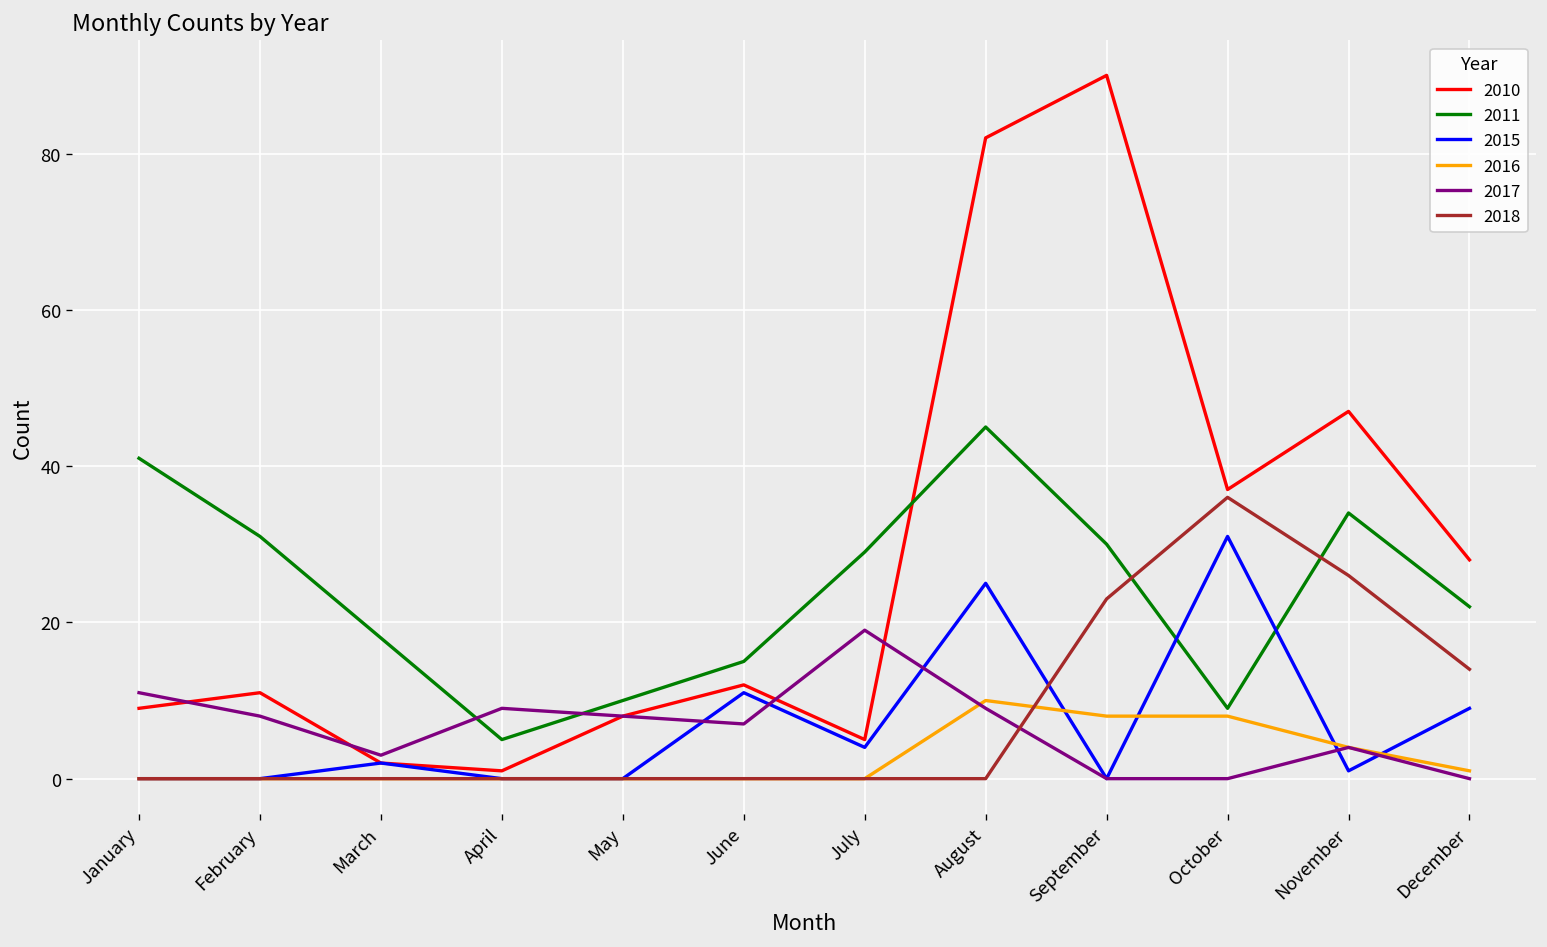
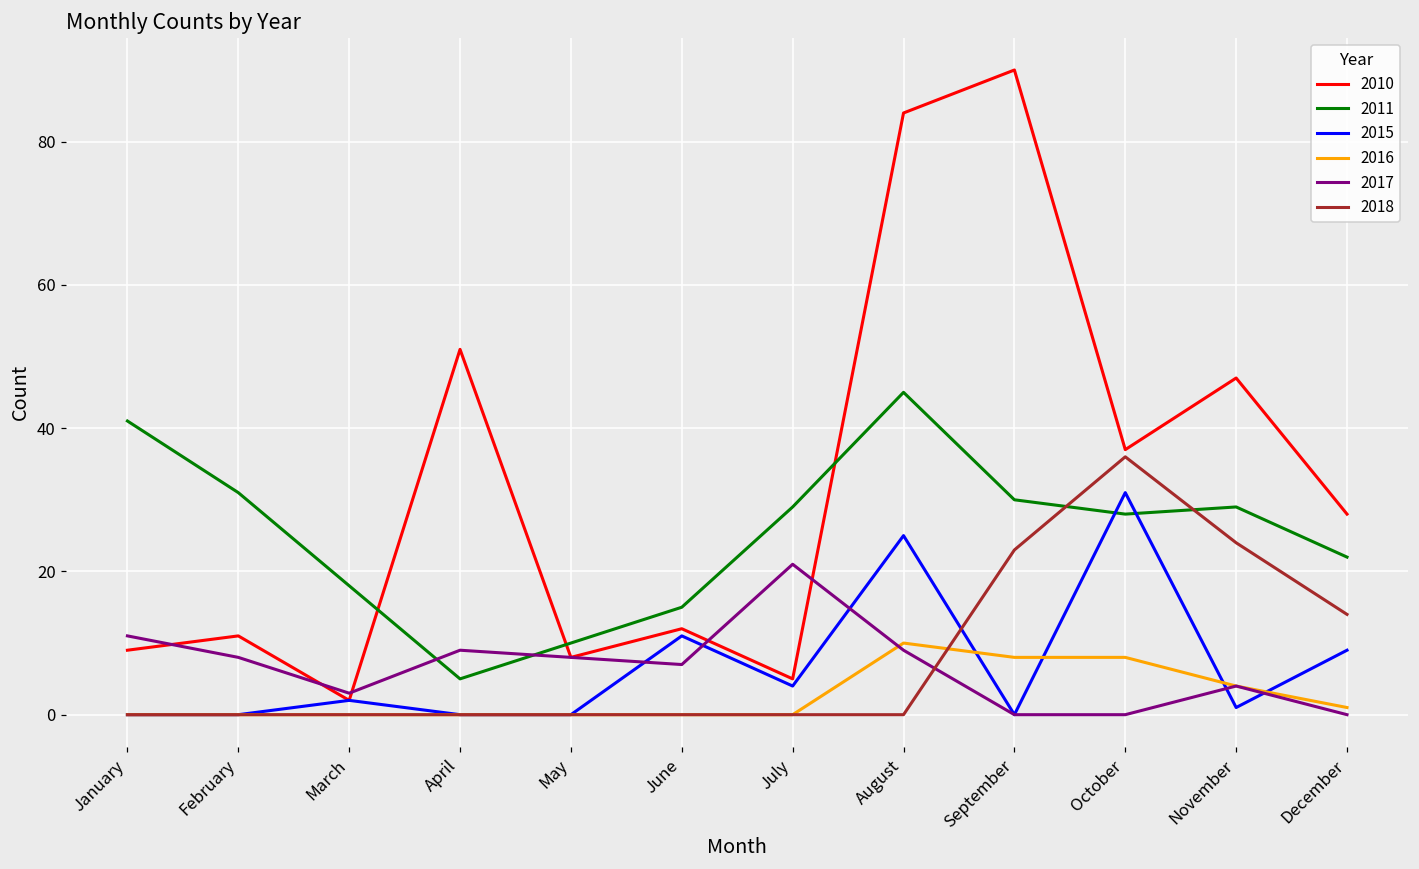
  {
    "2010": {
      "January": 9,
      "February": 11,
-     "April": 1,
+     "April": 51,
      "June": 12,
      "July": 5,
-     "August": 82,
+     "August": 84,
      "September": 90,
      "October": 37,
      "November": 47,
      "December": 28
    },
    "2011": {
      "January": 41,
      "February": 31,
      "March": 18,
      "April": 5,
      "May": 10,
      "June": 15,
      "July": 29,
      "August": 45,
      "September": 30,
-     "October": 9,
-     "November": 34,
+     "October": 28,
+     "November": 29,
      "December": 22
    },
    "2015": {
      "June": 11,
      "July": 4,
      "August": 25,
      "October": 31,
      "November": 1,
      "December": 9
    },
    "2016": {
      "August": 10,
      "September": 8,
      "October": 8,
      "December": 1
    },
    "2017": {
      "January": 11,
      "February": 8,
      "March": 3,
      "April": 9,
      "June": 7,
-     "July": 19,
+     "July": 21,
      "August": 9,
      "October": 0,
      "December": 0
    },
    "2018": {
      "August": 0,
      "September": 23,
      "October": 36,
-     "November": 26,
+     "November": 24,
      "December": 14
    }
  }
